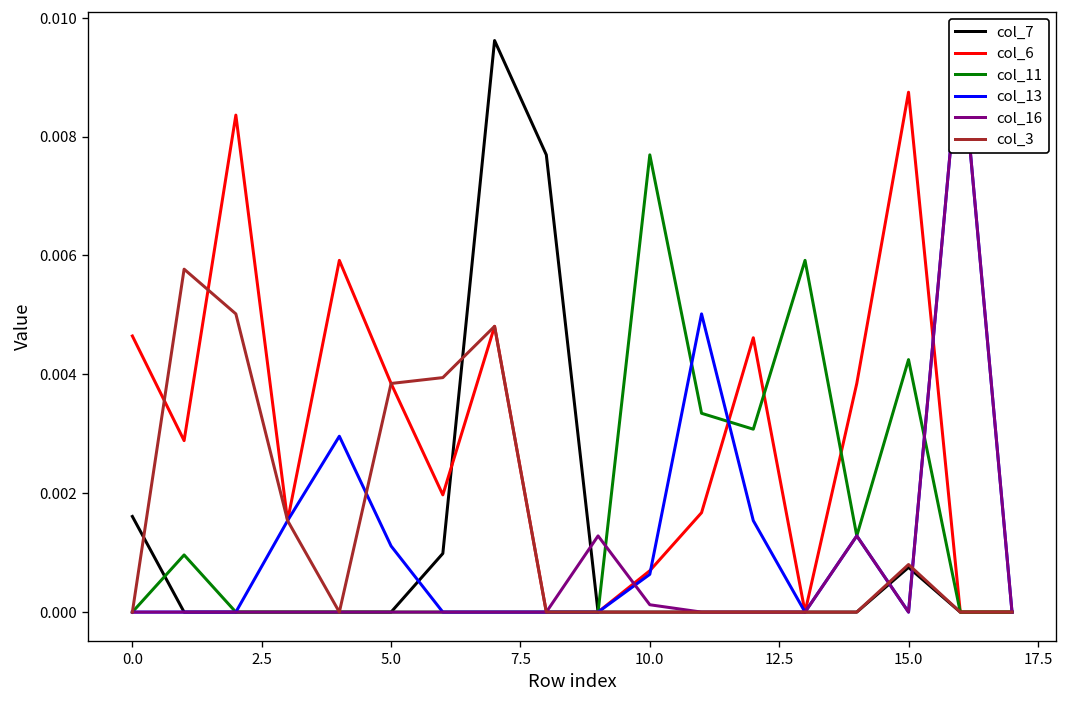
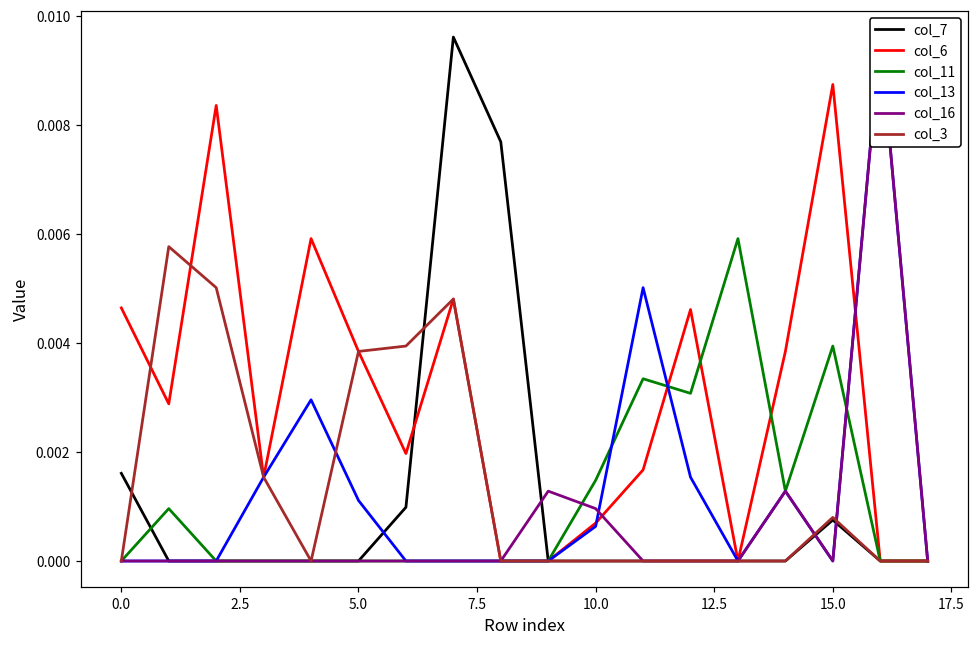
  {
    "col_7": {
      "0.0": 0.0016
    },
    "col_6": {
      "0.0": 0.0046,
      "10.0": 0.0007,
      "15.0": 0.0087
    },
    "col_11": {
-     "10.0": 0.0077,
-     "15.0": 0.0042
+     "10.0": 0.0015,
+     "15.0": 0.0039
    },
    "col_13": {
      "5.0": 0.0011,
      "10.0": 0.0006
    },
    "col_16": {
-     "10.0": 0.0001
+     "10.0": 0.0010
    }
  }
